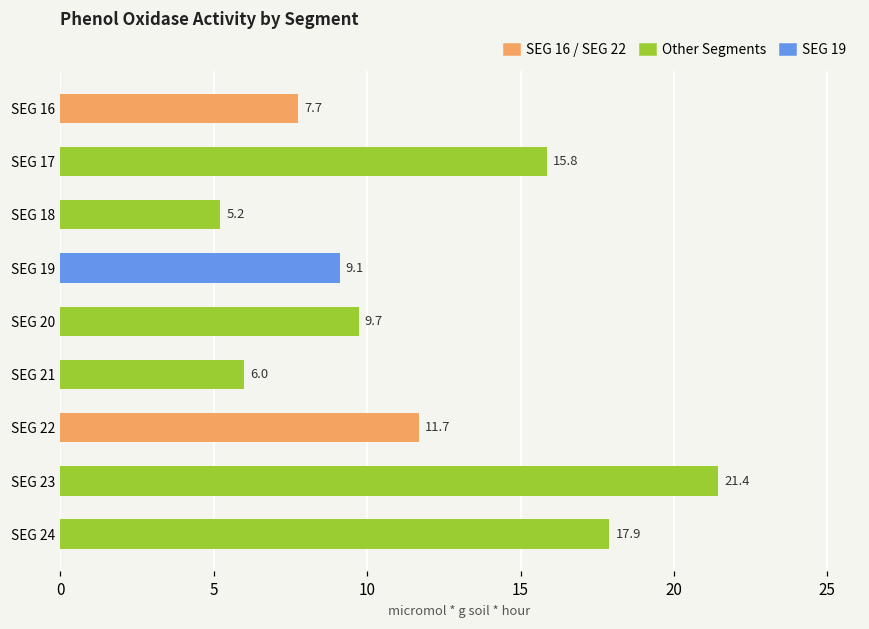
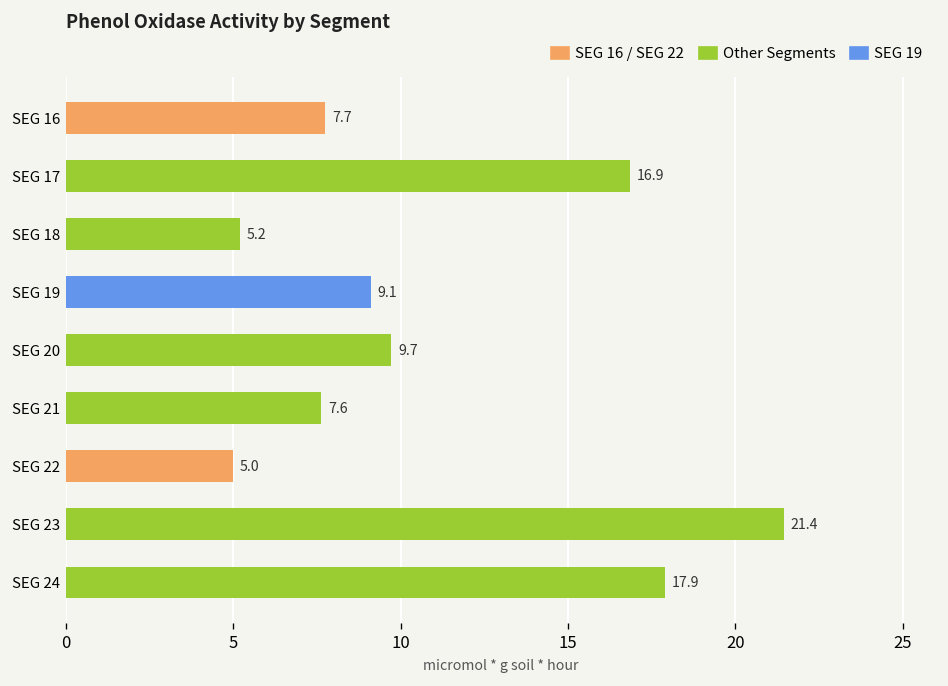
  {
    "SEG 16": 7.7,
-   "SEG 17": 15.8,
+   "SEG 17": 16.9,
    "SEG 18": 5.2,
    "SEG 19": 9.1,
    "SEG 20": 9.7,
-   "SEG 21": 6.0,
-   "SEG 22": 11.7,
+   "SEG 21": 7.6,
+   "SEG 22": 5.0,
    "SEG 23": 21.4,
    "SEG 24": 17.9
  }
